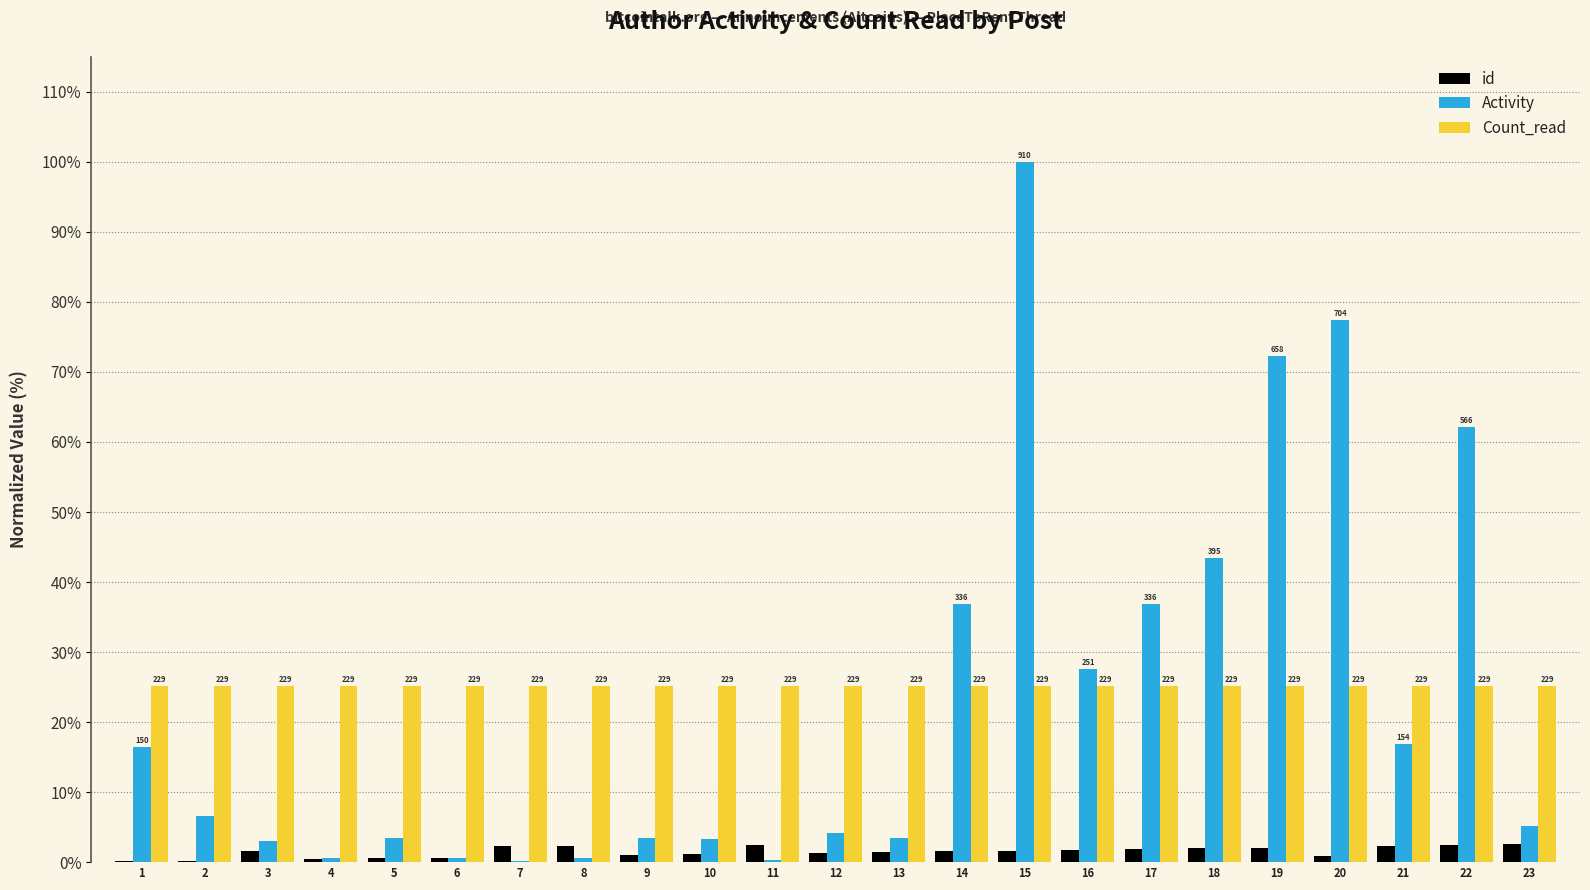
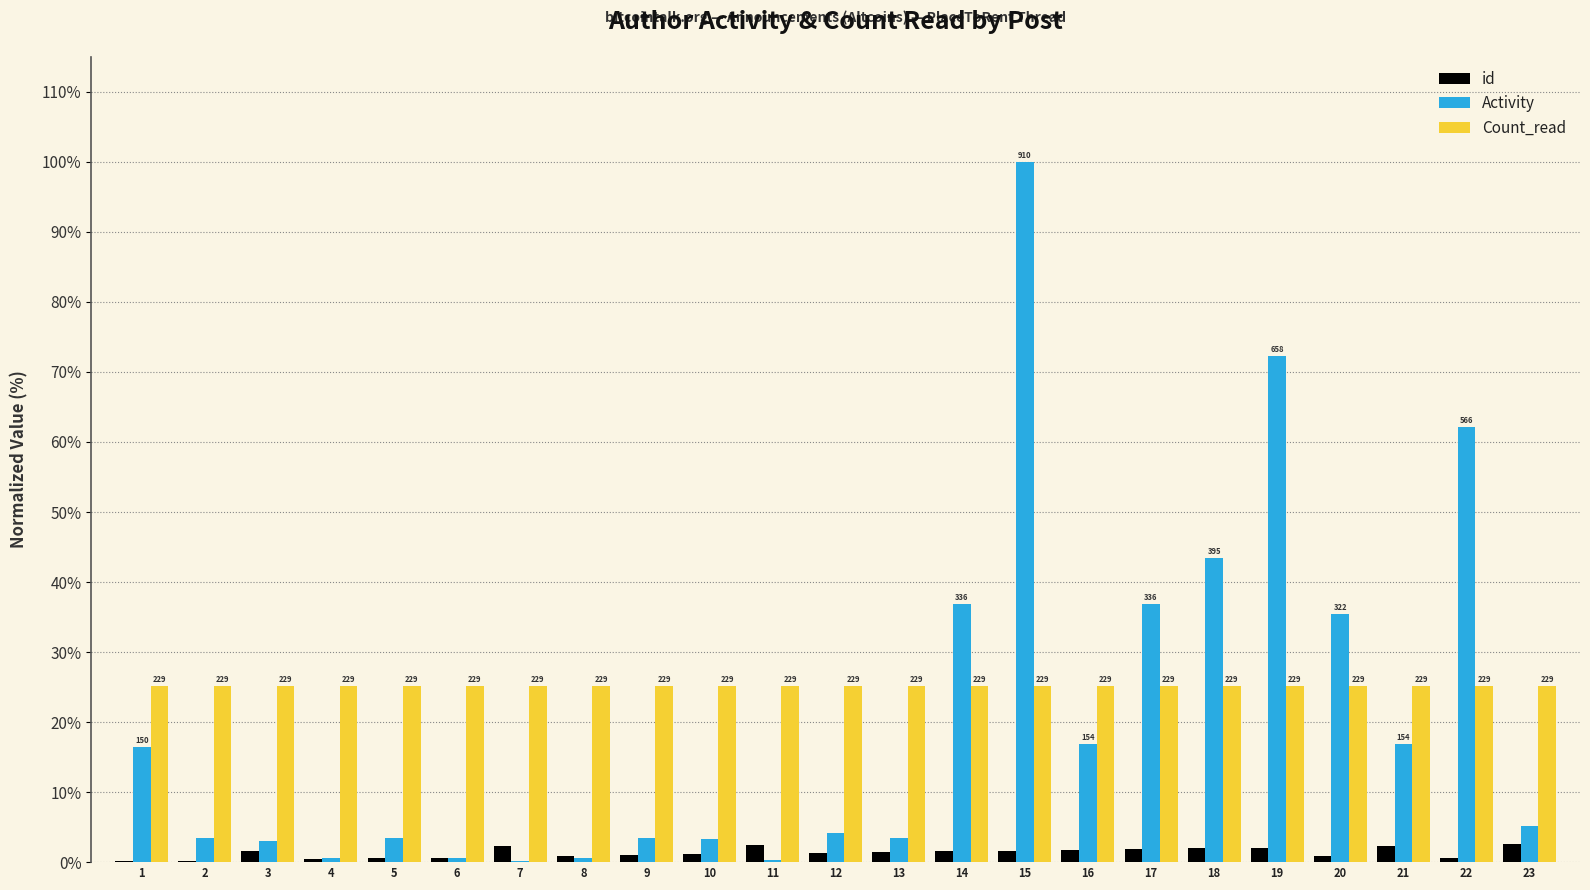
  {
    "id": {
      "3": "2%",
      "4": "0%",
      "5": "1%",
      "6": "1%",
      "7": "2%",
-     "8": "2%",
+     "8": "1%",
      "9": "1%",
      "10": "1%",
      "11": "2%",
      "12": "1%",
      "13": "1%",
      "14": "2%",
      "15": "2%",
      "16": "2%",
      "17": "2%",
      "18": "2%",
      "19": "2%",
      "20": "1%",
      "21": "2%",
-     "22": "2%",
+     "22": "1%",
      "23": "3%"
    },
    "Activity": {
-     "2": "7%",
-     "16": "251",
-     "20": "704"
+     "2": "4%",
+     "16": "154",
+     "20": "322"
    }
  }
